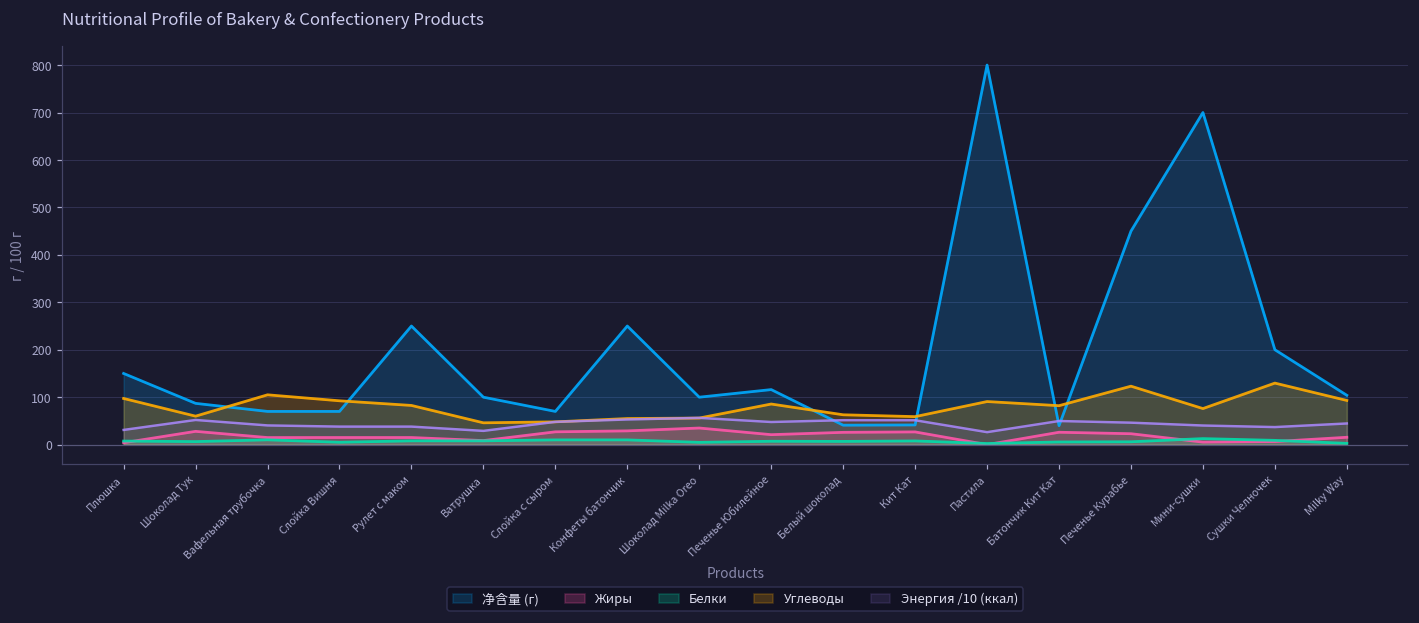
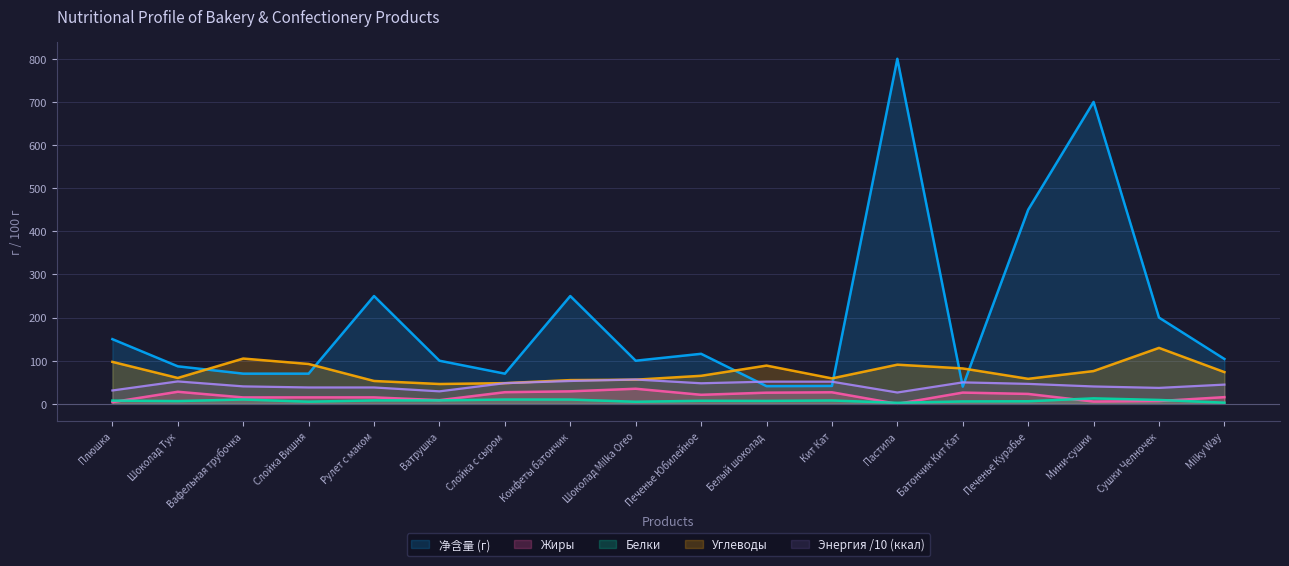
  {
    "Углеводы": {
      "Плюшка": 100,
      "Шоколад Тук": 60,
      "Вафельная трубочка": 110,
      "Слойка Вишня": 90,
-     "Рулет с маком": 80,
+     "Рулет с маком": 50,
      "Ватрушка": 50,
-     "Печенье Юбилейное": 90,
-     "Белый шоколад": 60,
+     "Печенье Юбилейное": 70,
+     "Белый шоколад": 90,
      "Кит Кат": 60,
      "Пастила": 90,
      "Батончик Кит Кат": 80,
-     "Печенье Курабье": 120,
+     "Печенье Курабье": 60,
      "Мини-сушки": 80,
      "Сушки Челночек": 130,
-     "Milky Way": 90
+     "Milky Way": 70
    }
  }
